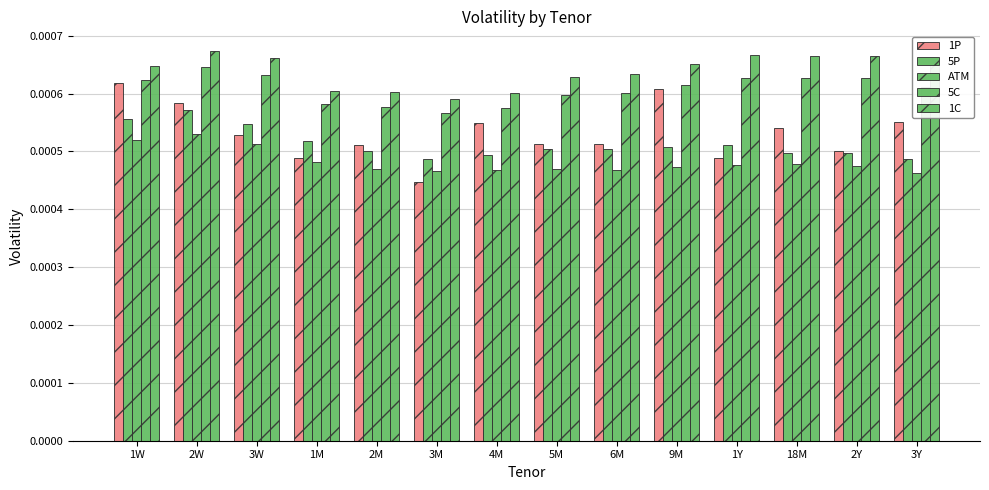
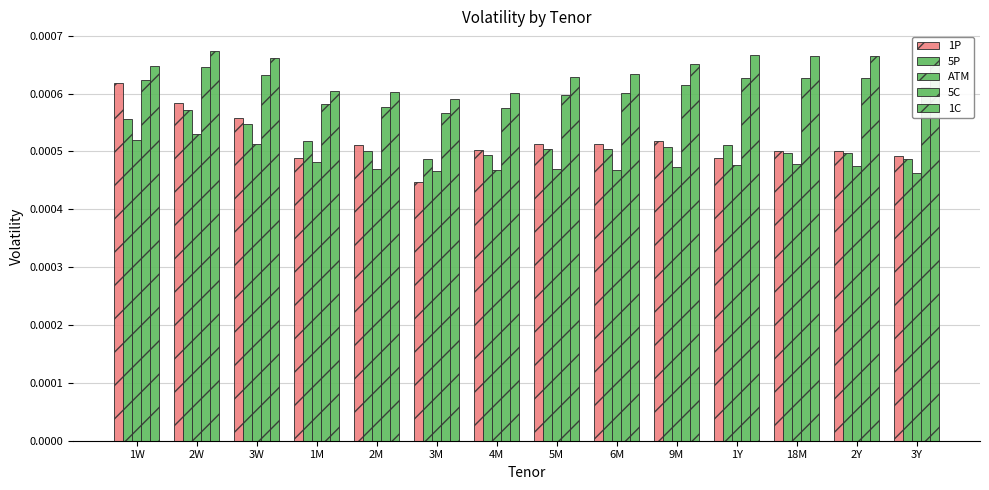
  {
    "1P": {
      "1W": 0.00062,
      "2W": 0.00058,
-     "3W": 0.00053,
+     "3W": 0.00056,
      "1M": 0.00049,
      "2M": 0.00051,
      "3M": 0.00045,
-     "4M": 0.00055,
+     "4M": 0.00050,
      "5M": 0.00051,
      "6M": 0.00051,
-     "9M": 0.00061,
+     "9M": 0.00052,
      "1Y": 0.00049,
-     "18M": 0.00054,
+     "18M": 0.00050,
      "2Y": 0.00050,
-     "3Y": 0.00055
+     "3Y": 0.00049
    }
  }
